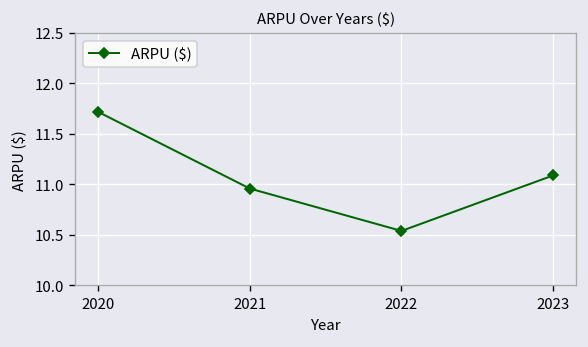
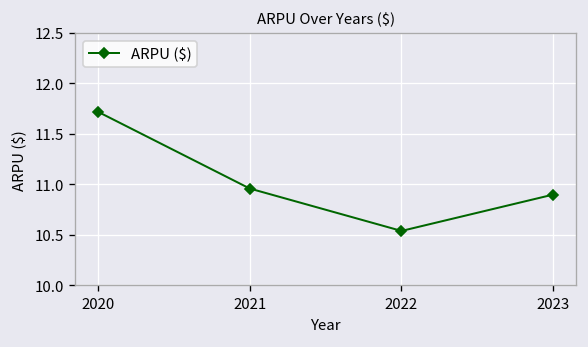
  {
    "2020": 11.7,
    "2021": 11.0,
    "2022": 10.5,
-   "2023": 11.1
+   "2023": 10.9
  }
